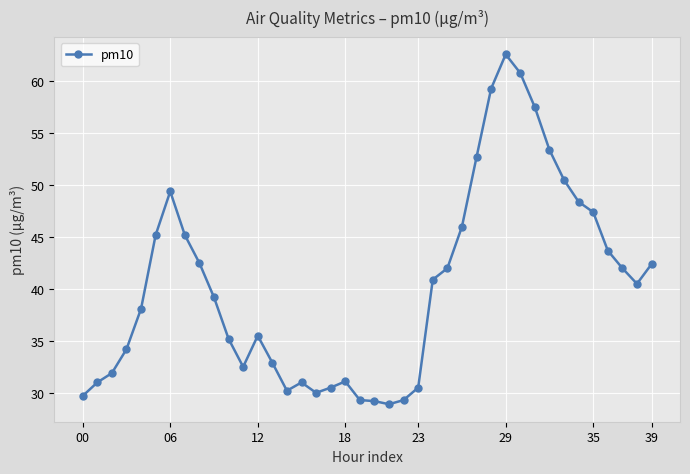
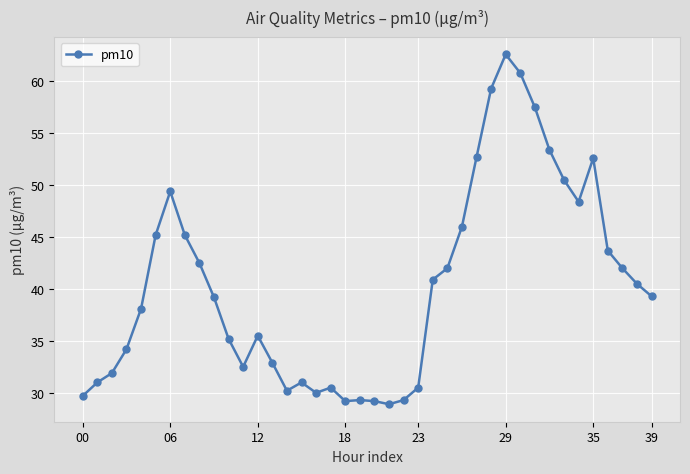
  {
    "00": 29.7,
    "06": 49.4,
    "12": 35.5,
-   "18": 31.1,
+   "18": 29.2,
    "23": 30.5,
    "29": 62.6,
-   "35": 47.4,
-   "39": 42.4
+   "35": 52.6,
+   "39": 39.3
  }
